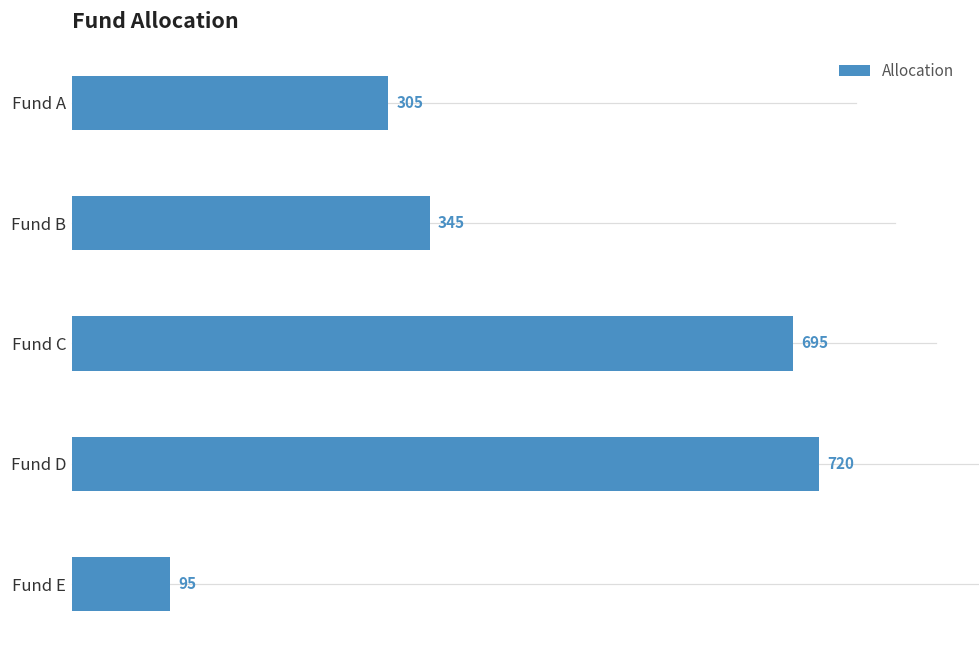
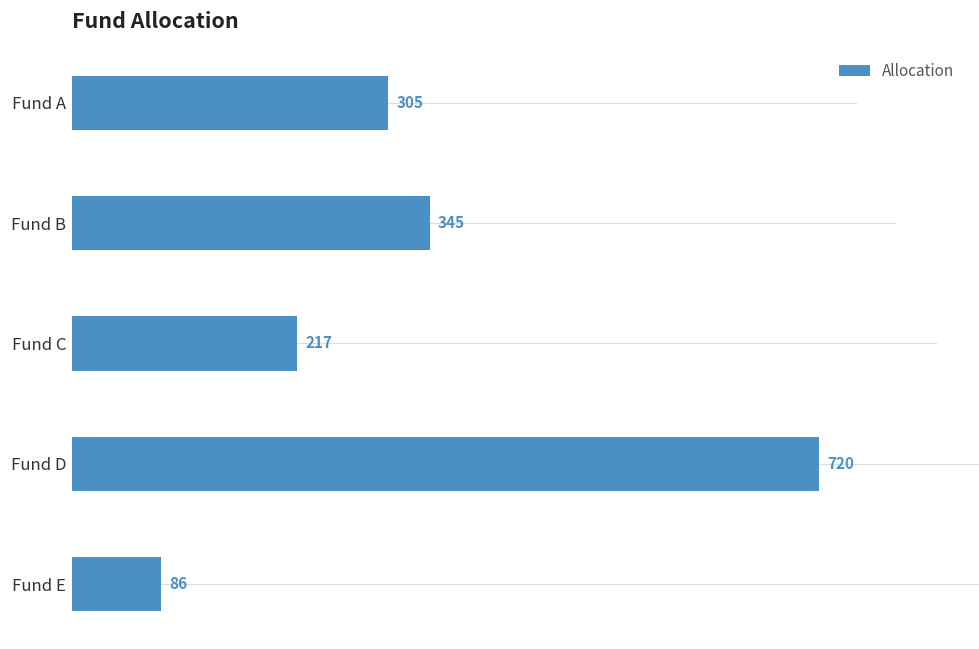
  {
    "Allocation": {
      "Fund A": 305,
      "Fund B": 345,
-     "Fund C": 695,
+     "Fund C": 217,
      "Fund D": 720,
-     "Fund E": 95
+     "Fund E": 86
    }
  }
